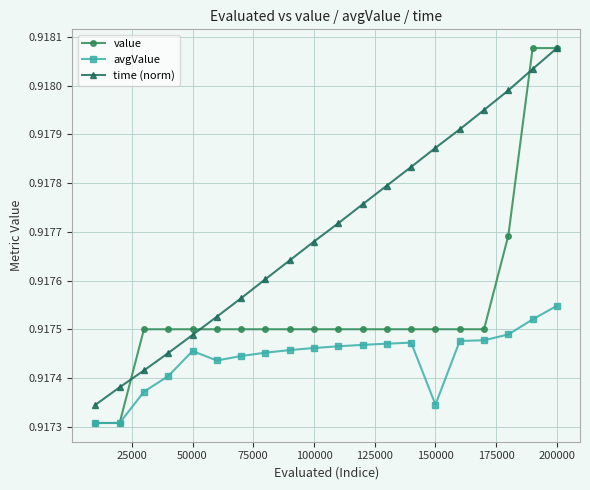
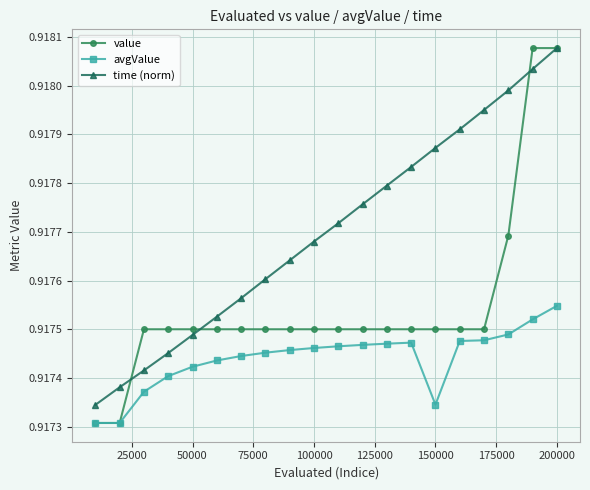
  {
    "avgValue": {
-     "50000": 0.91746,
+     "50000": 0.91742,
      "100000": 0.91746,
      "150000": 0.91735,
      "200000": 0.91755
    }
  }
